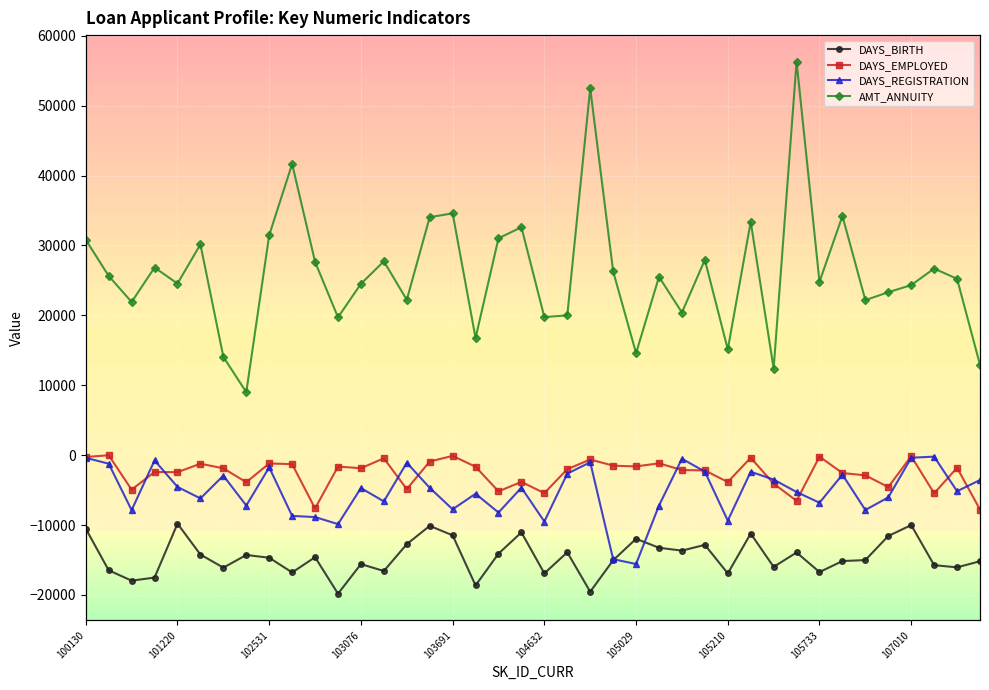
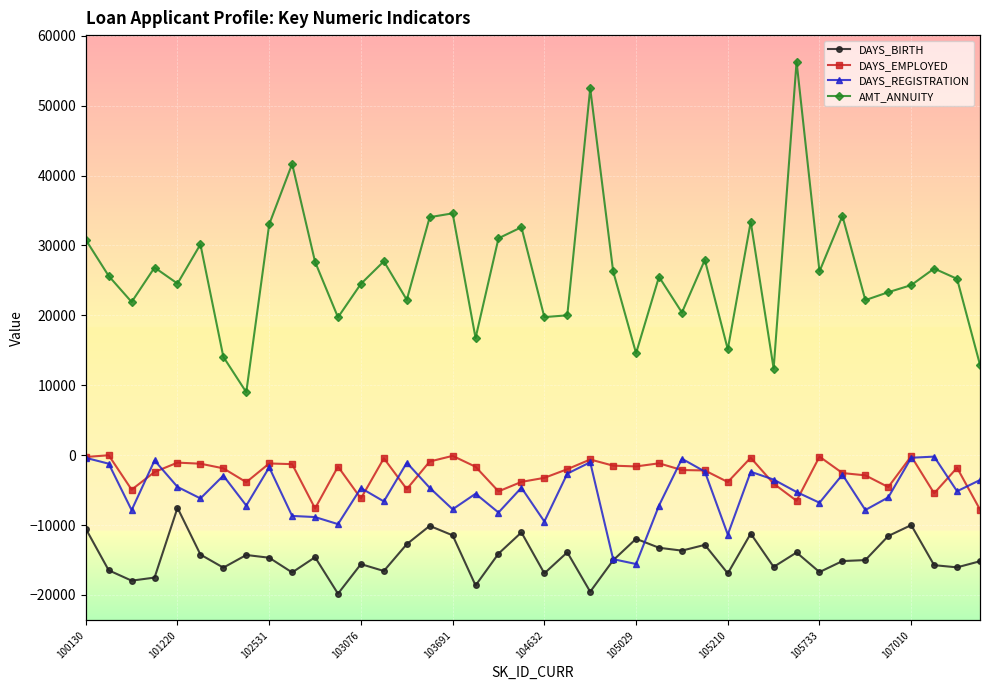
  {
    "DAYS_BIRTH": {
      "100130": -11000,
-     "101220": -10000,
+     "101220": -8000,
      "102531": -15000,
      "103076": -16000,
      "103691": -11000,
      "104632": -17000,
      "105029": -12000,
      "105210": -17000,
      "105733": -17000,
      "107010": -10000
    },
    "DAYS_EMPLOYED": {
-     "101220": -2000,
+     "101220": -1000,
      "102531": -1000,
-     "103076": -2000,
+     "103076": -6000,
      "103691": 0,
-     "104632": -5000,
+     "104632": -3000,
      "105029": -2000,
      "105210": -4000,
      "105733": 0
    },
    "DAYS_REGISTRATION": {
      "101220": -5000,
      "102531": -2000,
      "103076": -5000,
      "103691": -8000,
      "104632": -9000,
      "105029": -16000,
-     "105210": -9000,
+     "105210": -11000,
      "105733": -7000
    },
    "AMT_ANNUITY": {
      "100130": 31000,
      "101220": 25000,
-     "102531": 31000,
+     "102531": 33000,
      "103076": 25000,
      "103691": 35000,
      "104632": 20000,
      "105029": 15000,
      "105210": 15000,
-     "105733": 25000,
+     "105733": 26000,
      "107010": 24000
    }
  }
